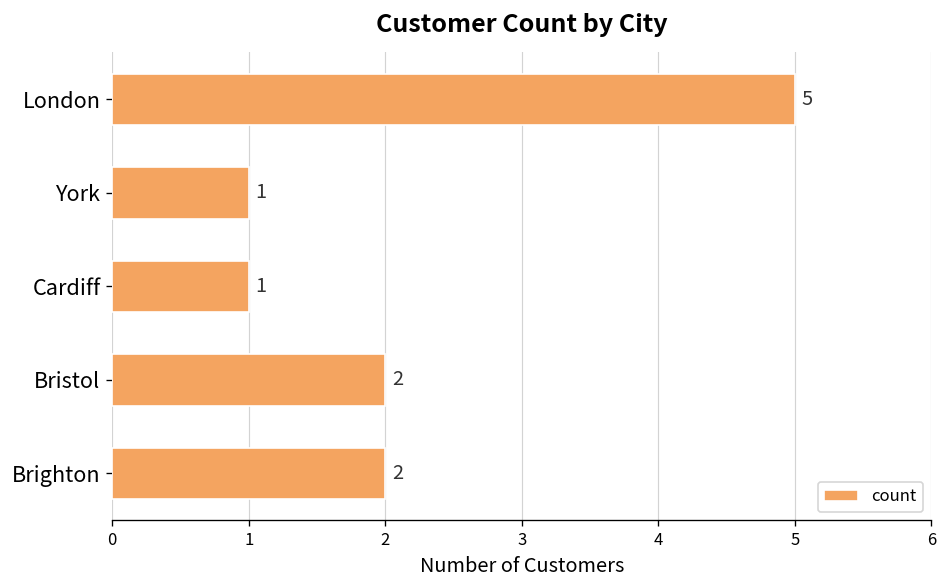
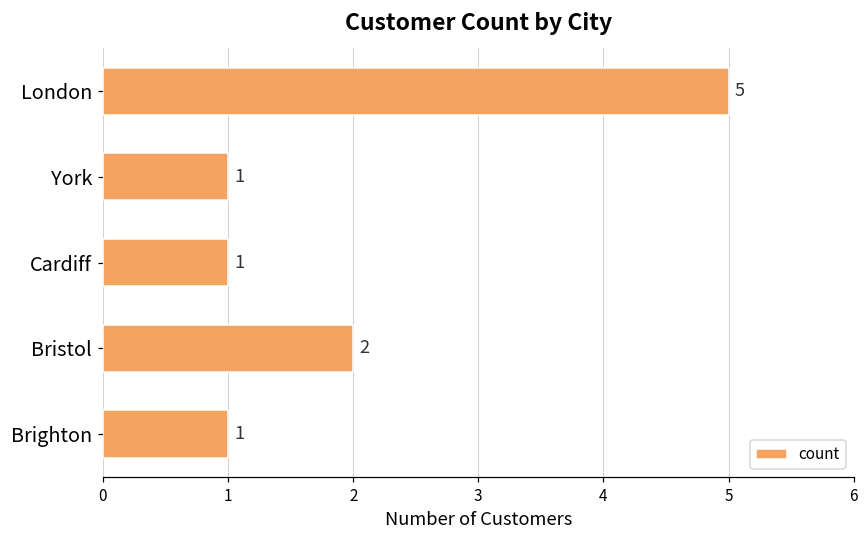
  {
    "London": 5,
    "York": 1,
    "Cardiff": 1,
    "Bristol": 2,
-   "Brighton": 2
+   "Brighton": 1
  }
